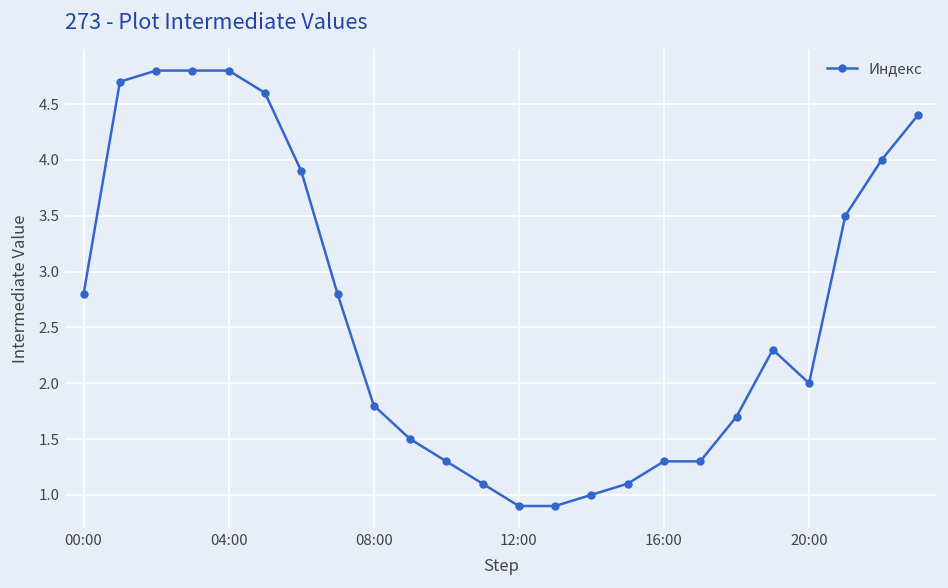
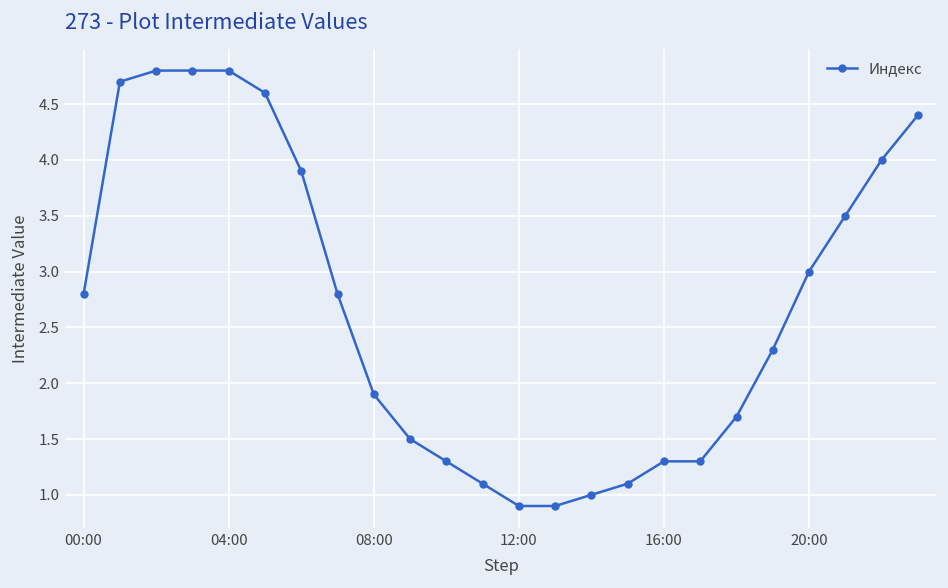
  {
    "00:00": 2.8,
    "04:00": 4.8,
-   "08:00": 1.8,
+   "08:00": 1.9,
    "12:00": 0.9,
    "16:00": 1.3,
-   "20:00": 2
+   "20:00": 3
  }
